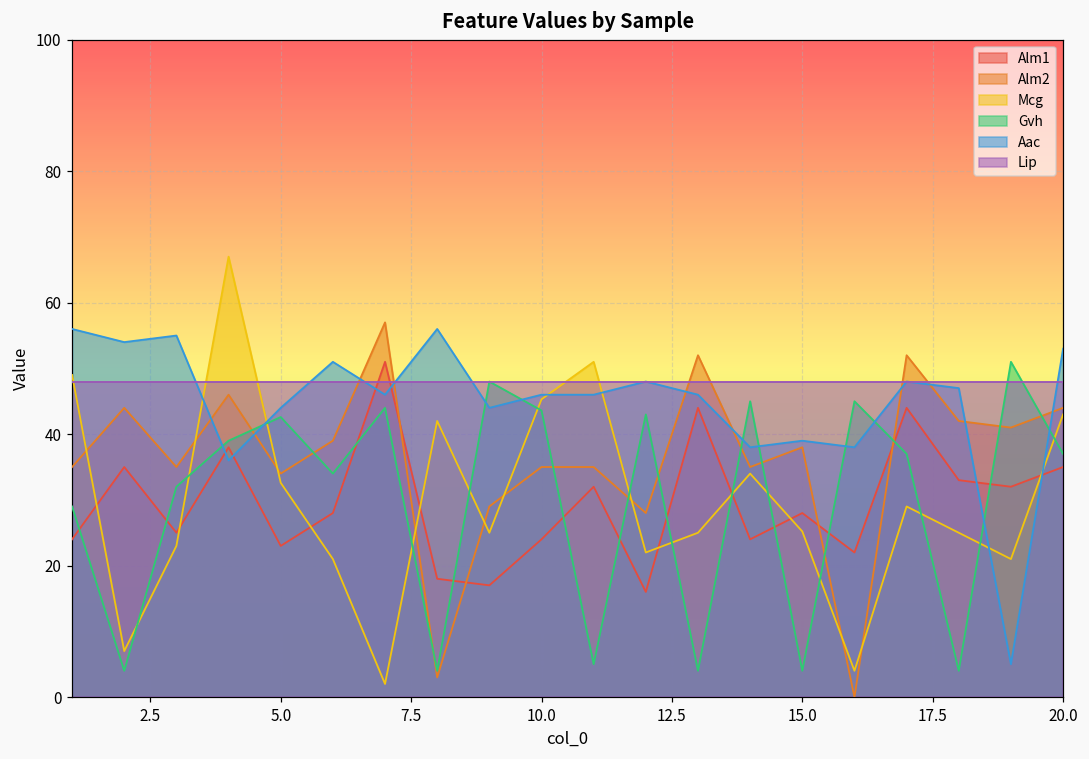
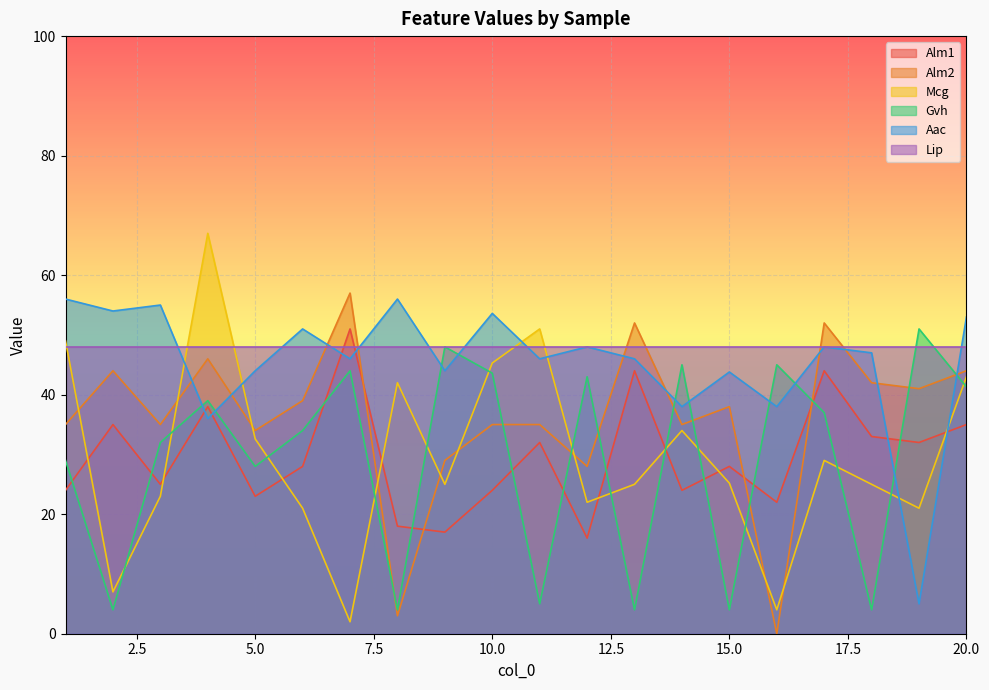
  {
    "Mcg": {
      "5.0": 33,
      "10.0": 45,
      "15.0": 25,
      "20.0": 43
    },
    "Gvh": {
-     "5.0": 43,
+     "5.0": 28,
      "10.0": 44,
      "15.0": 4,
-     "20.0": 37
+     "20.0": 41
    },
    "Aac": {
      "5.0": 44,
-     "10.0": 46,
-     "15.0": 39,
+     "10.0": 54,
+     "15.0": 44,
      "20.0": 53
    },
    "Lip": {
      "5.0": 48,
      "10.0": 48,
      "15.0": 48,
      "20.0": 48
    }
  }
